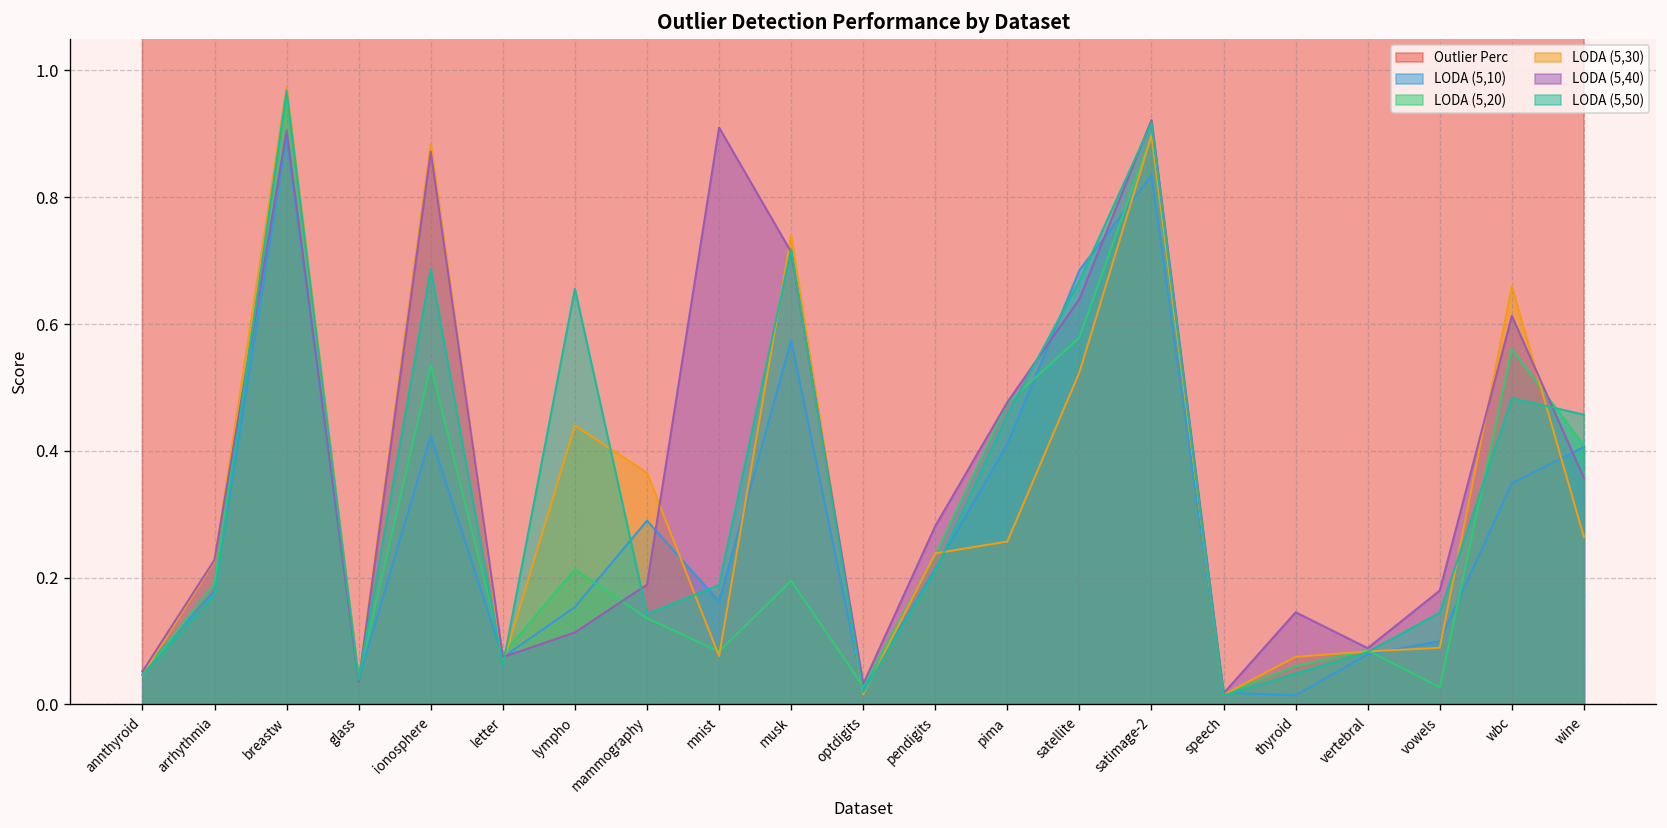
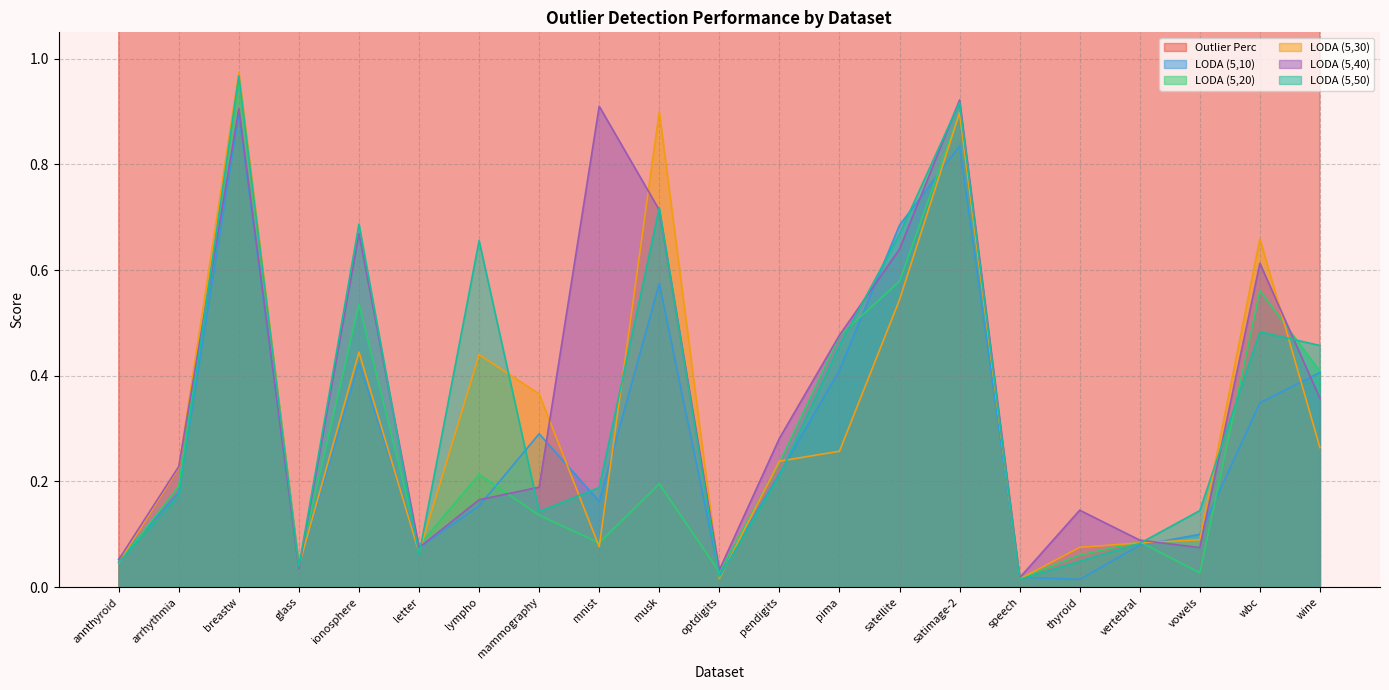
  {
    "LODA (5,30)": {
      "breastw": 0.97,
-     "ionosphere": 0.88,
+     "ionosphere": 0.44,
      "lympho": 0.44,
      "mammography": 0.37,
      "mnist": 0.08,
-     "musk": 0.74,
+     "musk": 0.90,
      "pima": 0.26,
-     "satellite": 0.52,
+     "satellite": 0.54,
      "thyroid": 0.08,
      "vowels": 0.09,
      "wbc": 0.66,
      "wine": 0.26
    },
    "LODA (5,40)": {
      "breastw": 0.91,
-     "ionosphere": 0.87,
-     "lympho": 0.11,
+     "ionosphere": 0.67,
+     "lympho": 0.17,
      "mammography": 0.19,
      "mnist": 0.91,
      "pendigits": 0.28,
      "satellite": 0.64,
      "thyroid": 0.15,
-     "vowels": 0.18,
+     "vowels": 0.07,
      "wbc": 0.61,
      "wine": 0.36
    }
  }
